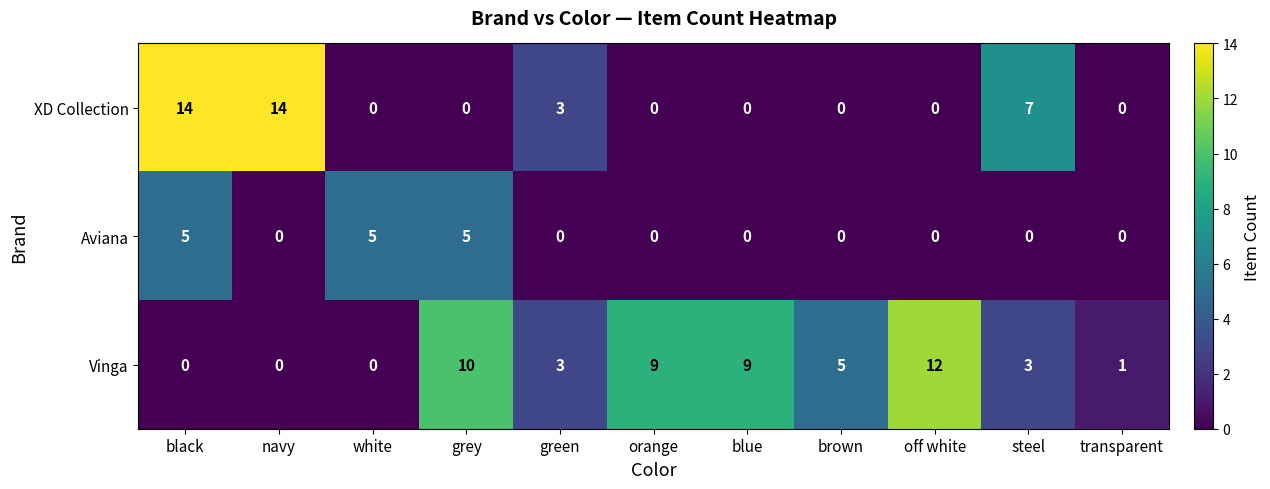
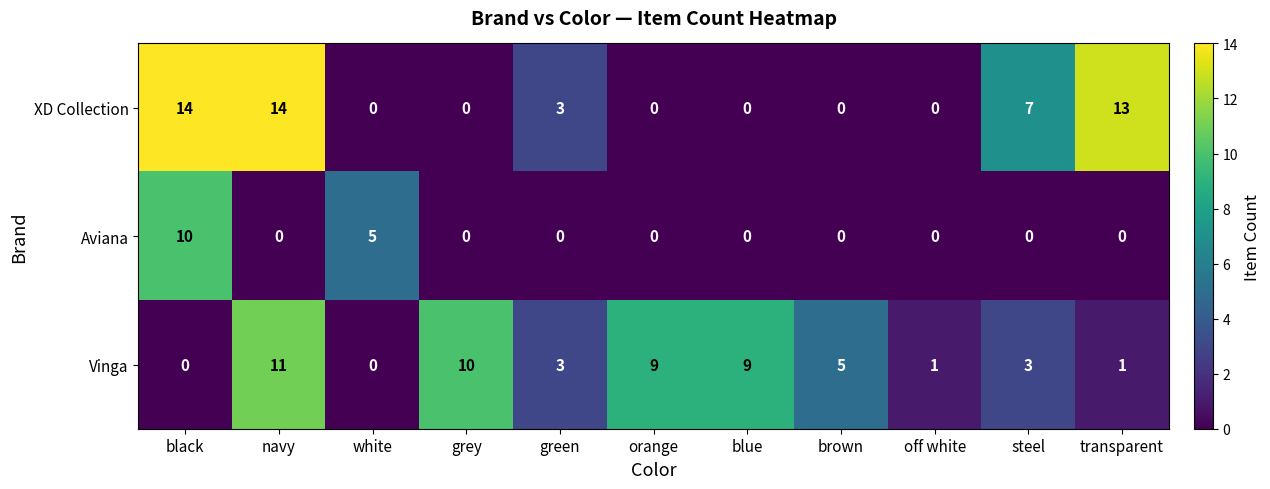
  {
    "XD Collection": {
      "black": 14,
      "navy": 14,
      "white": 0,
      "grey": 0,
      "green": 3,
      "orange": 0,
      "blue": 0,
      "brown": 0,
      "off white": 0,
      "steel": 7,
-     "transparent": 0
+     "transparent": 13
    },
    "Aviana": {
-     "black": 5,
+     "black": 10,
      "navy": 0,
      "white": 5,
-     "grey": 5,
+     "grey": 0,
      "green": 0,
      "orange": 0,
      "blue": 0,
      "brown": 0,
      "off white": 0,
      "steel": 0,
      "transparent": 0
    },
    "Vinga": {
      "black": 0,
-     "navy": 0,
+     "navy": 11,
      "white": 0,
      "grey": 10,
      "green": 3,
      "orange": 9,
      "blue": 9,
      "brown": 5,
-     "off white": 12,
+     "off white": 1,
      "steel": 3,
      "transparent": 1
    }
  }
